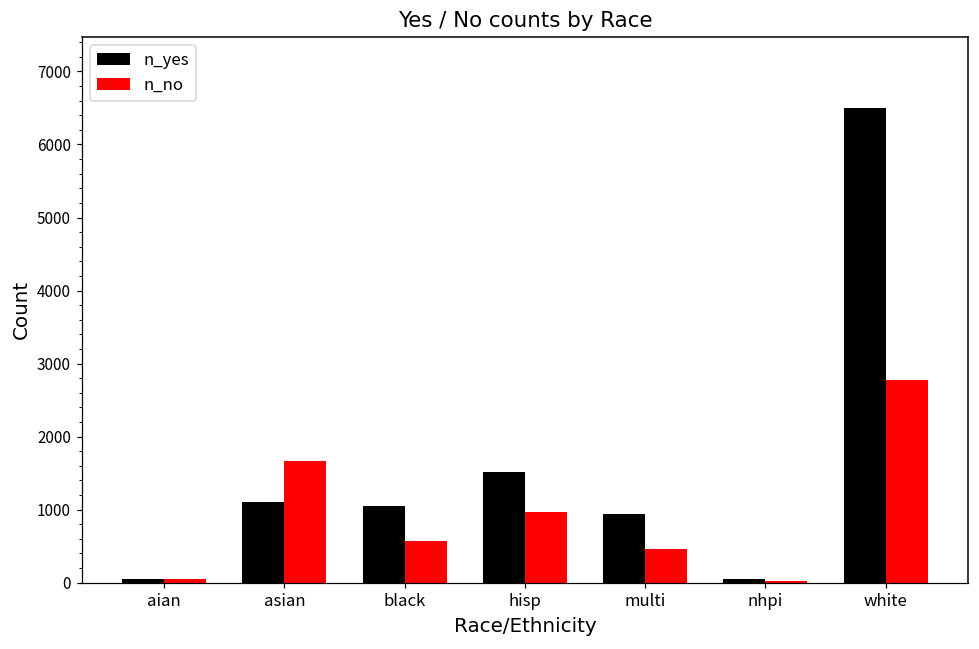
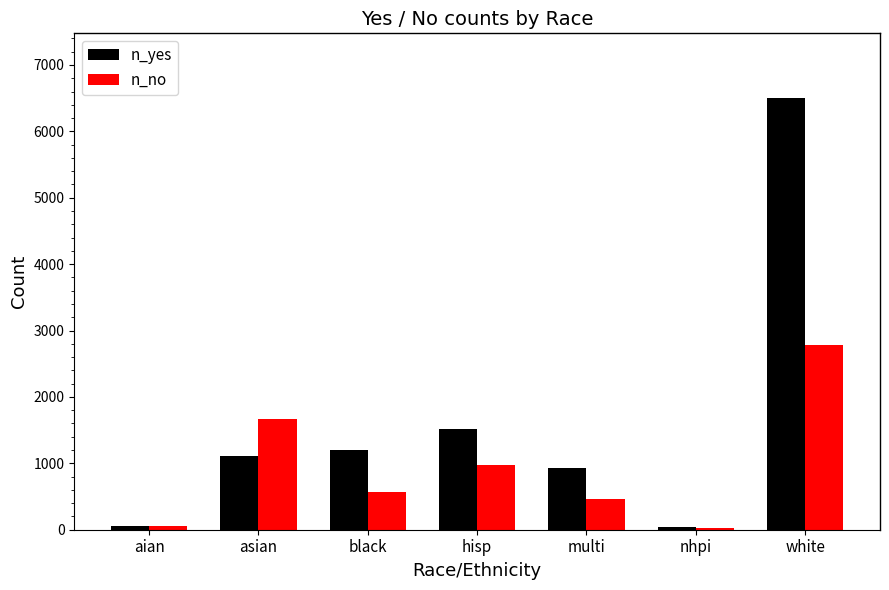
  {
    "n_yes": {
      "aian": 100,
      "asian": 1100,
-     "black": 1100,
+     "black": 1200,
      "hisp": 1500,
      "multi": 900,
      "nhpi": 0,
      "white": 6500
    },
    "n_no": {
      "aian": 100,
      "asian": 1700,
      "black": 600,
      "hisp": 1000,
      "multi": 500,
      "white": 2800
    }
  }
